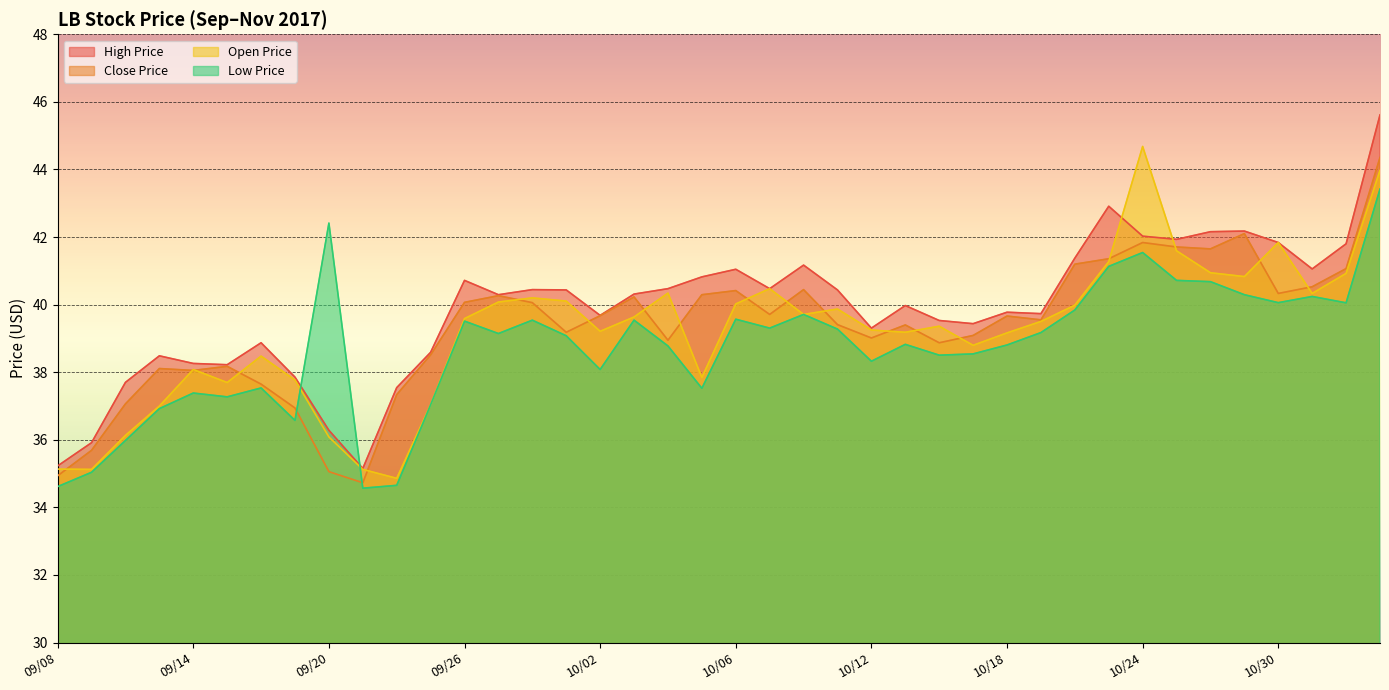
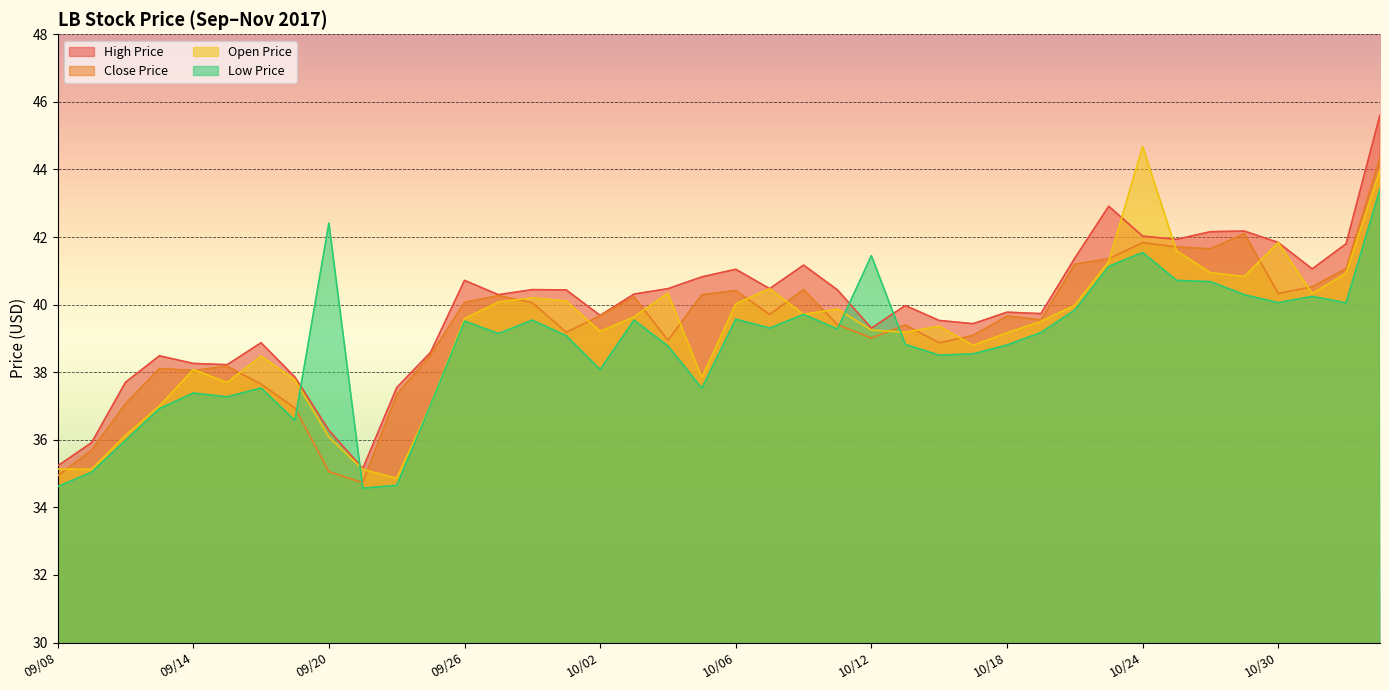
  {
    "Open Price": {
      "09/08": 35.1,
      "09/20": 36.1,
      "10/02": 39.2,
      "10/06": 40.0,
      "10/18": 39.2,
      "10/24": 44.7
    },
    "Low Price": {
      "09/08": 34.6,
      "09/14": 37.4,
      "09/20": 42.4,
      "10/02": 38.1,
      "10/06": 39.6,
-     "10/12": 38.3,
+     "10/12": 41.4,
      "10/18": 38.8,
      "10/24": 41.5,
      "10/30": 40.1
    }
  }
